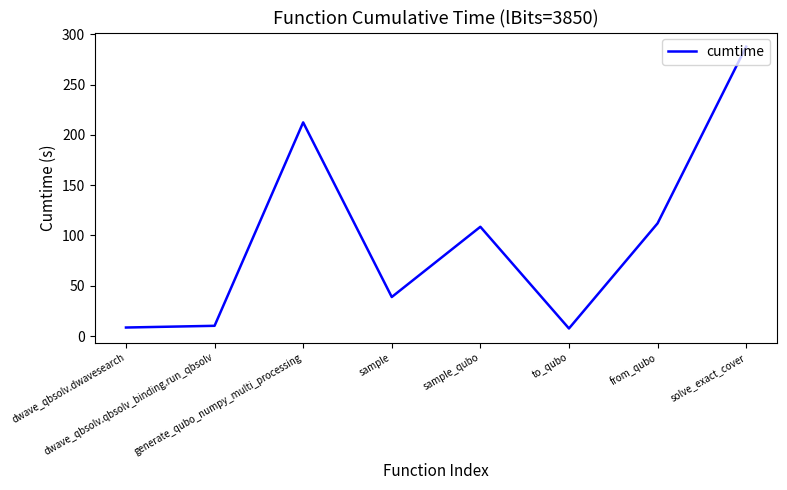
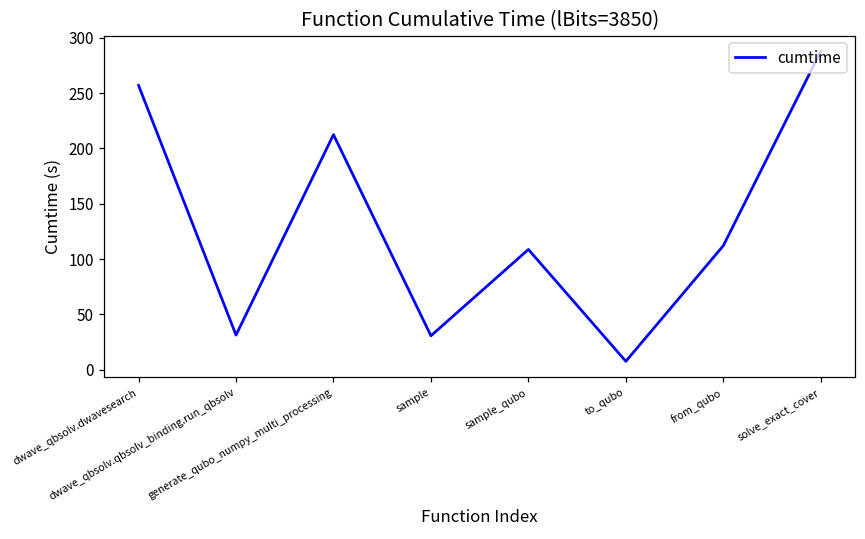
  {
-   "dwave_qbsolv.dwavesearch": 8,
-   "dwave_qbsolv.qbsolv_binding.run_qbsolv": 10,
+   "dwave_qbsolv.dwavesearch": 257,
+   "dwave_qbsolv.qbsolv_binding.run_qbsolv": 31,
    "generate_qubo_numpy_multi_processing": 212,
-   "sample": 39,
+   "sample": 31,
    "sample_qubo": 109,
    "to_qubo": 8,
    "from_qubo": 112
  }
